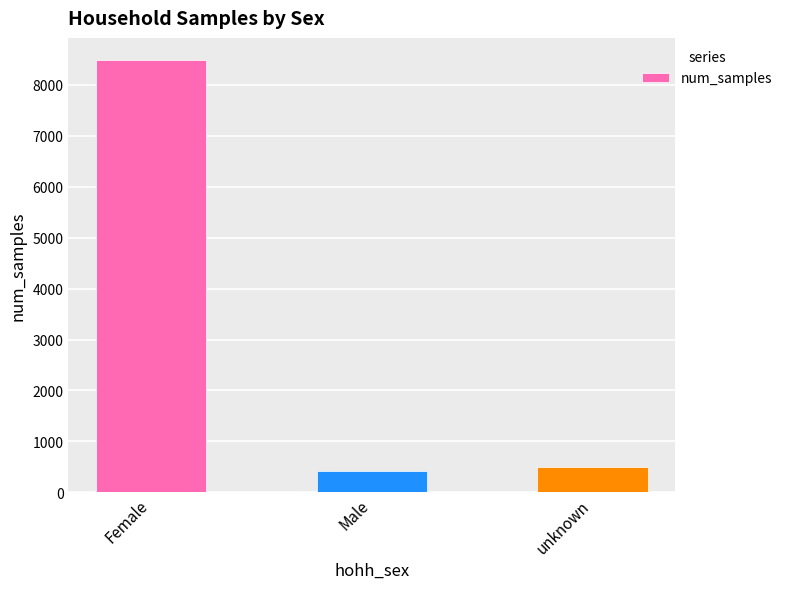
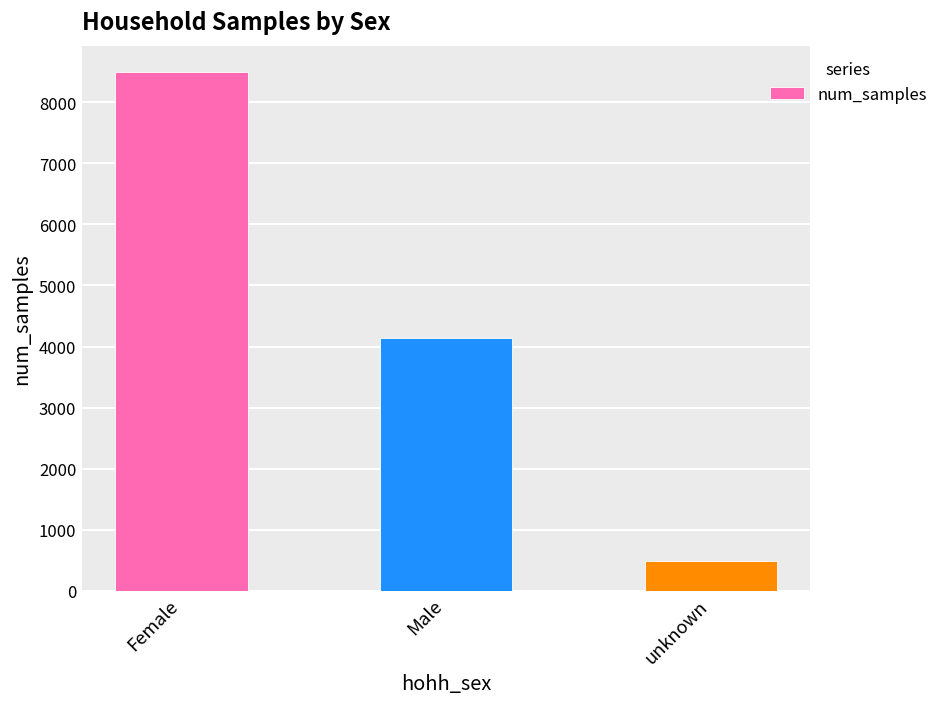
  {
    "Female": 8500,
-   "Male": 400,
+   "Male": 4100,
    "unknown": 500
  }
